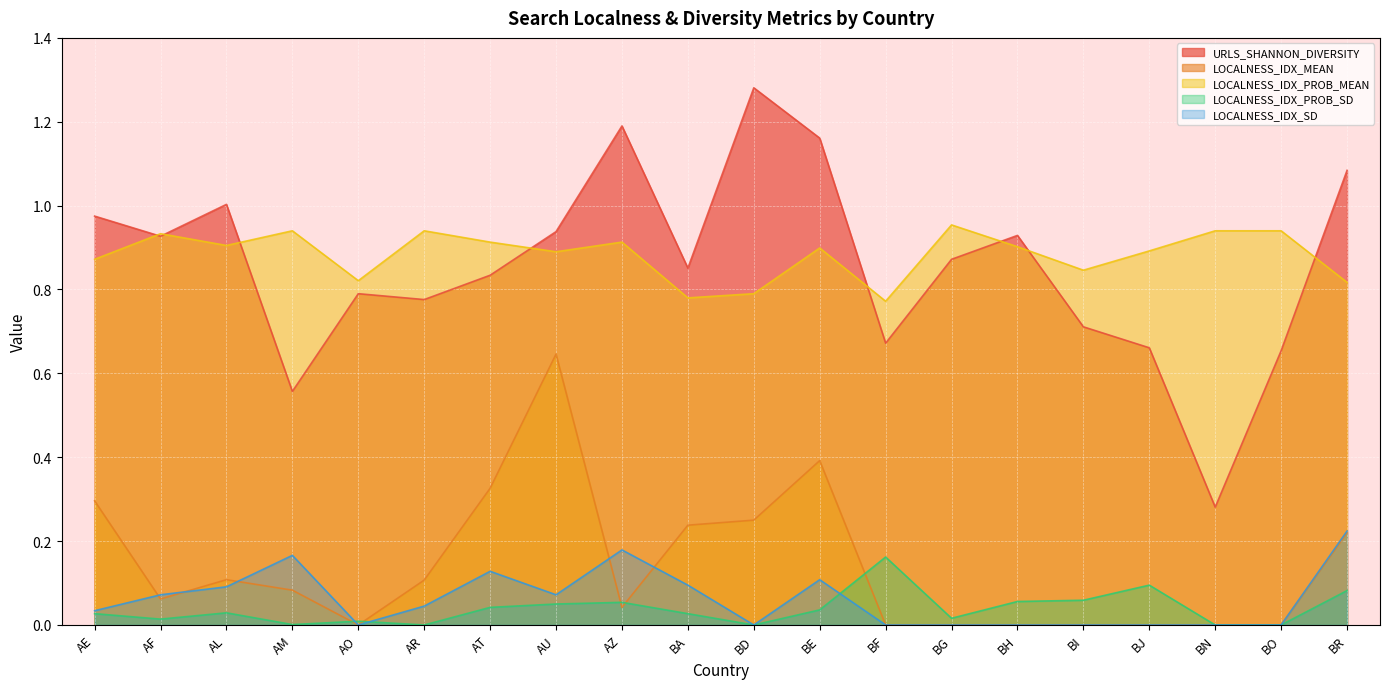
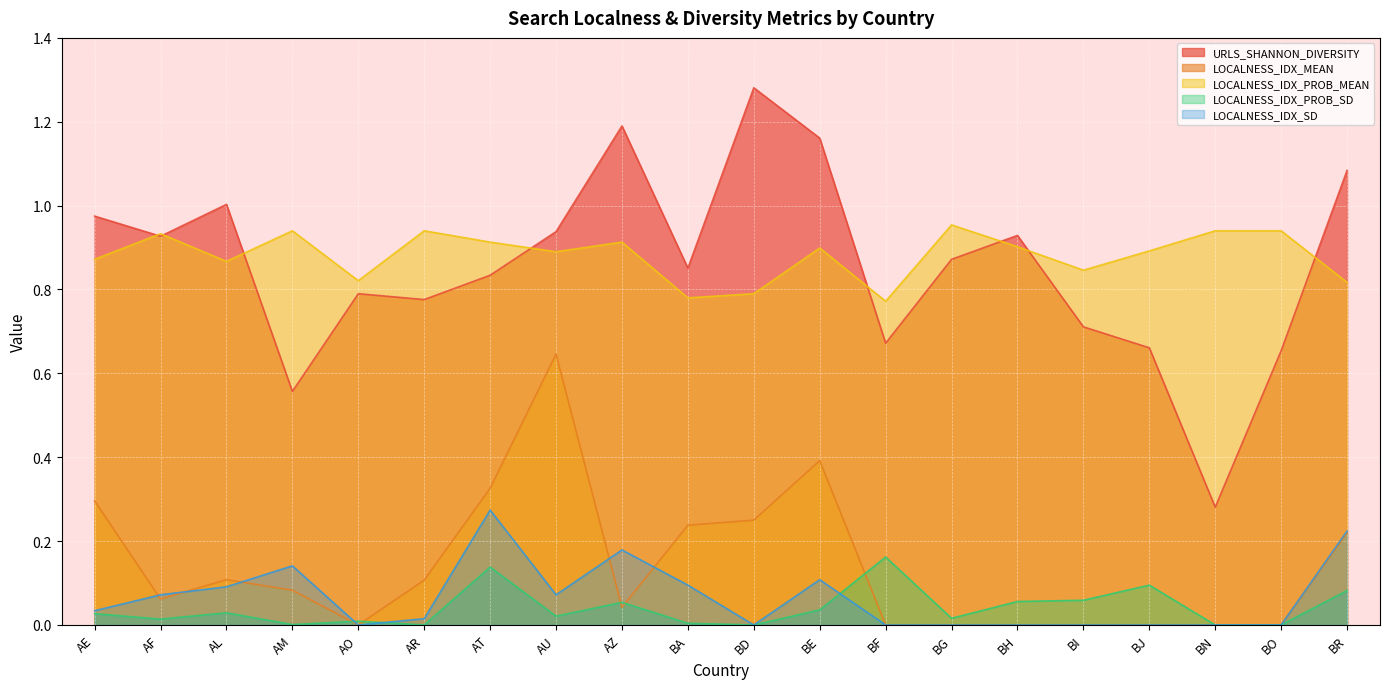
  {
    "LOCALNESS_IDX_PROB_MEAN": {
      "AE": 0.87,
-     "AL": 0.91,
+     "AL": 0.87,
      "AM": 0.94,
      "AO": 0.82,
      "AR": 0.94,
      "AT": 0.91,
      "AU": 0.89,
      "AZ": 0.91,
      "BA": 0.78,
      "BD": 0.79,
      "BE": 0.90,
      "BF": 0.77,
      "BG": 0.95,
      "BH": 0.90,
      "BI": 0.85,
      "BJ": 0.89,
      "BN": 0.94,
      "BO": 0.94,
      "BR": 0.82
    },
    "LOCALNESS_IDX_PROB_SD": {
      "AE": 0.03,
      "AF": 0.01,
      "AL": 0.03,
      "AM": 0.00,
      "AO": 0.01,
      "AR": 0.00,
-     "AT": 0.04,
-     "AU": 0.05,
+     "AT": 0.14,
+     "AU": 0.02,
      "AZ": 0.05,
-     "BA": 0.03,
+     "BA": 0.00,
      "BE": 0.04,
      "BF": 0.16,
      "BG": 0.02,
      "BH": 0.06,
      "BI": 0.06,
      "BJ": 0.10,
      "BR": 0.08
    },
    "LOCALNESS_IDX_SD": {
      "AE": 0.03,
      "AF": 0.07,
      "AL": 0.09,
-     "AM": 0.17,
-     "AR": 0.05,
-     "AT": 0.13,
+     "AM": 0.14,
+     "AR": 0.02,
+     "AT": 0.27,
      "AU": 0.07,
      "AZ": 0.18,
      "BA": 0.10,
      "BE": 0.11
    }
  }
